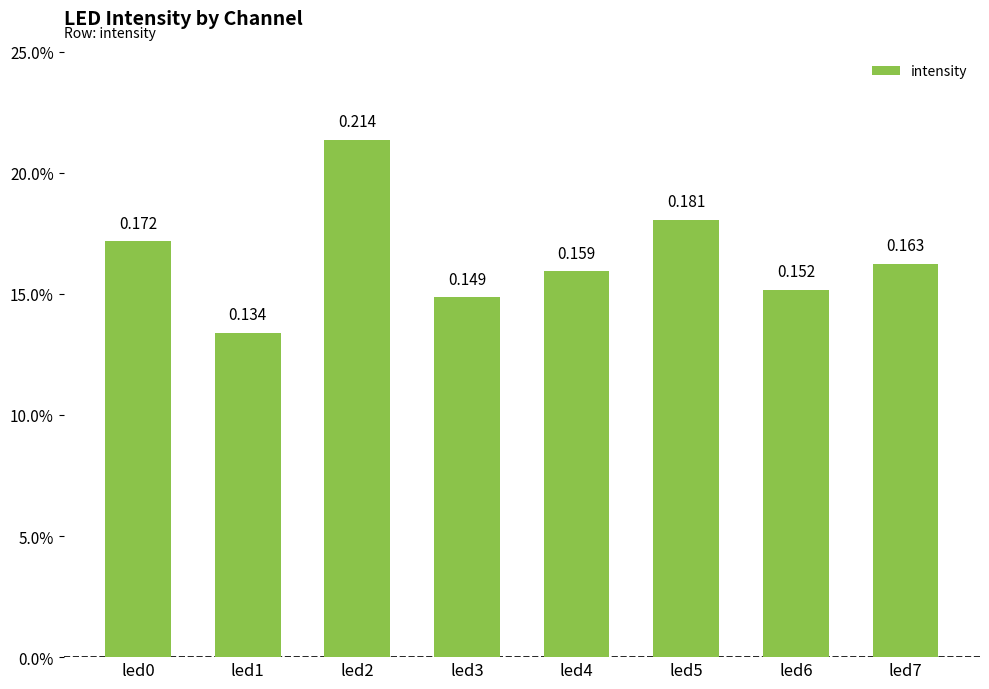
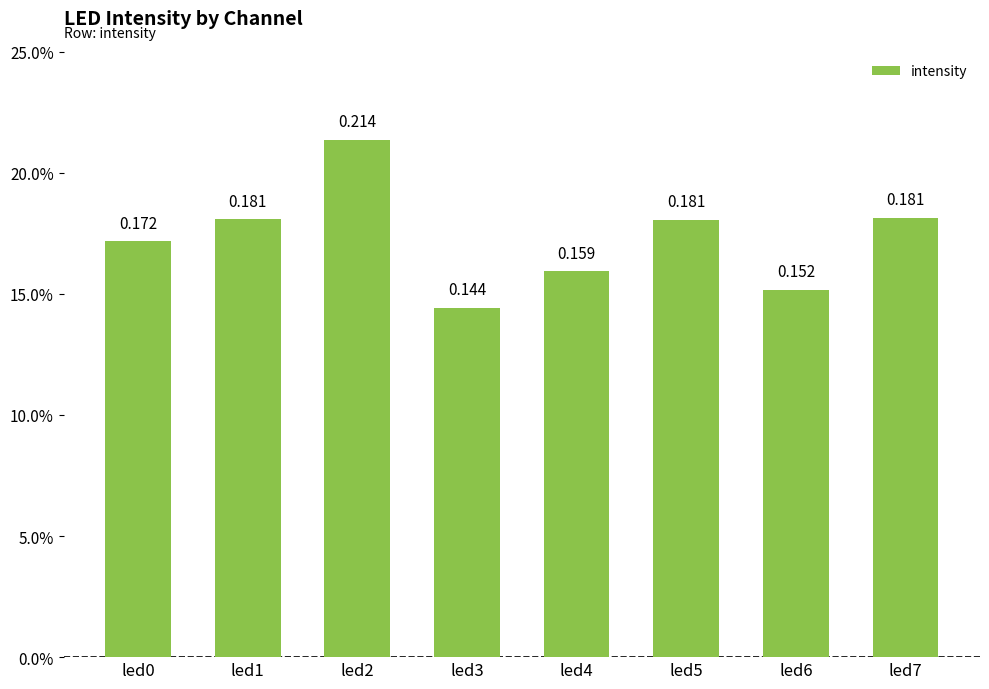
  {
    "led0": 0.172,
-   "led1": 0.134,
+   "led1": 0.181,
    "led2": 0.214,
-   "led3": 0.149,
+   "led3": 0.144,
    "led4": 0.159,
    "led5": 0.181,
    "led6": 0.152,
-   "led7": 0.163
+   "led7": 0.181
  }
